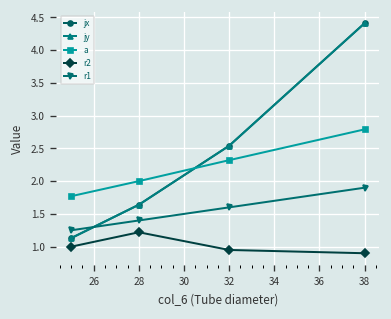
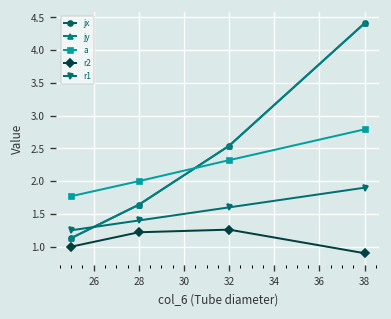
  {
    "r2": {
      "28": 1.2,
-     "32": 1.0,
+     "32": 1.3,
      "38": 0.9
    }
  }
